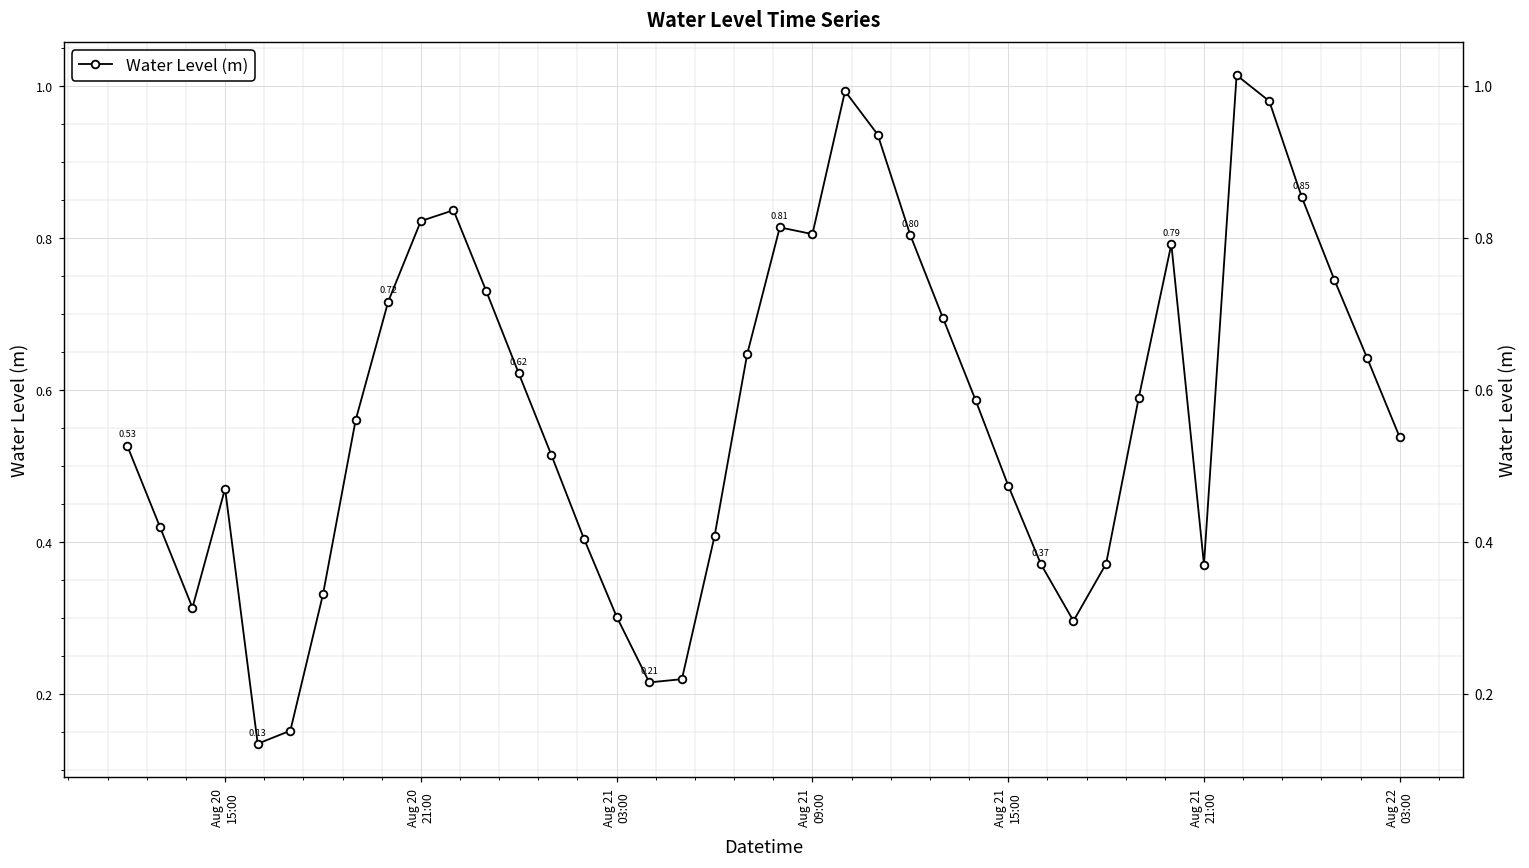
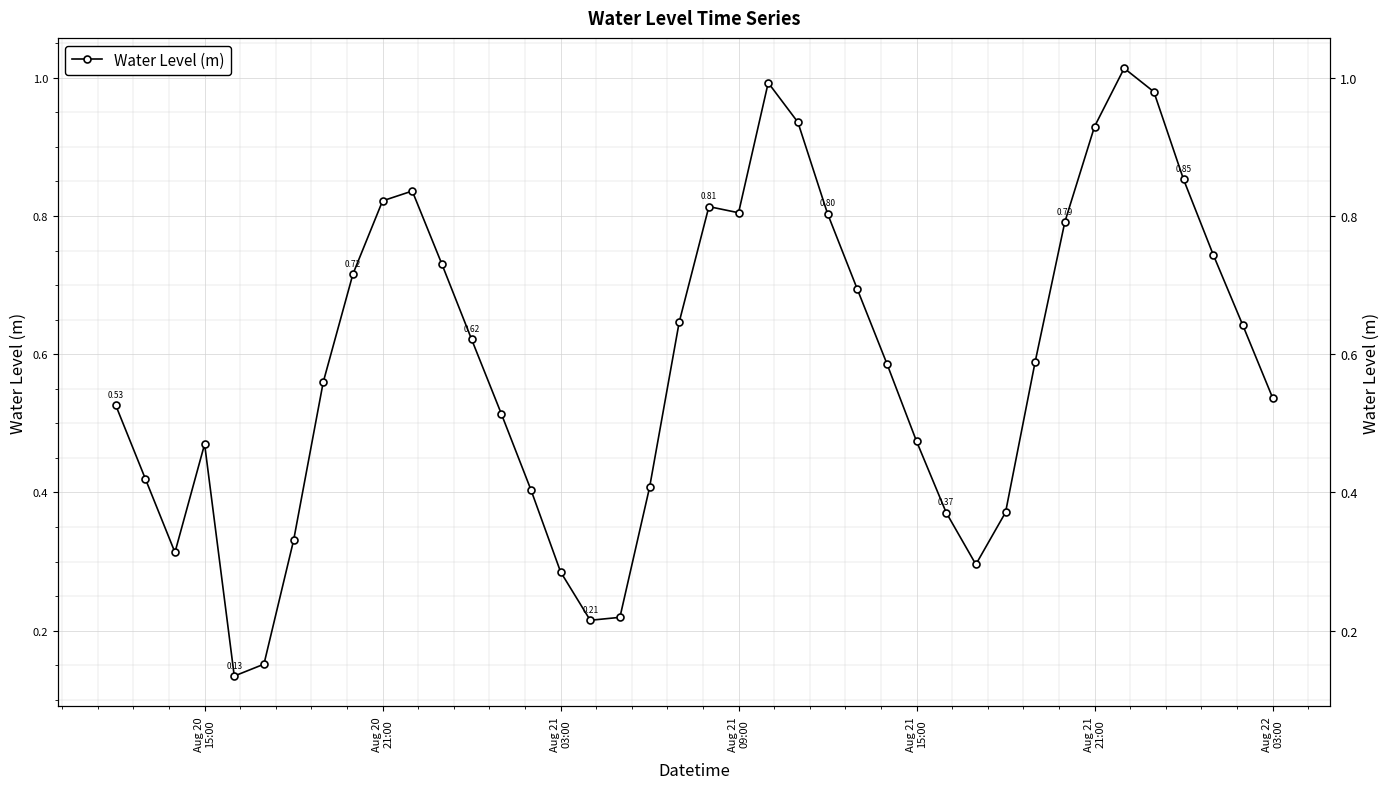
  {
    "Aug 20 15:00": 0.47,
    "Aug 20 21:00": 0.82,
-   "Aug 21 03:00": 0.30,
+   "Aug 21 03:00": 0.29,
    "Aug 21 09:00": 0.80,
    "Aug 21 15:00": 0.47,
-   "Aug 21 21:00": 0.37,
+   "Aug 21 21:00": 0.93,
    "Aug 22 03:00": 0.54
  }
